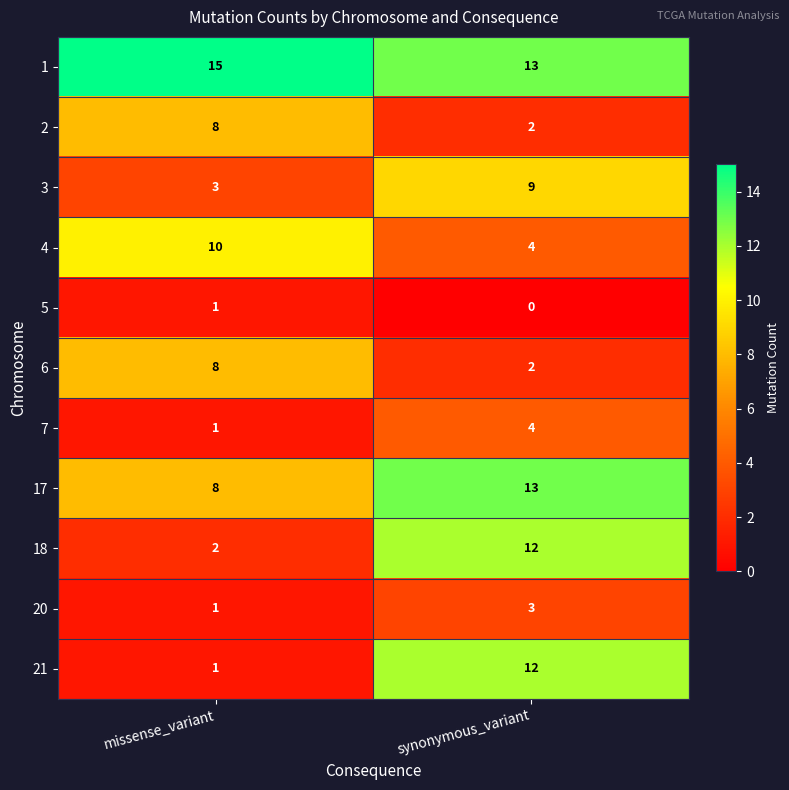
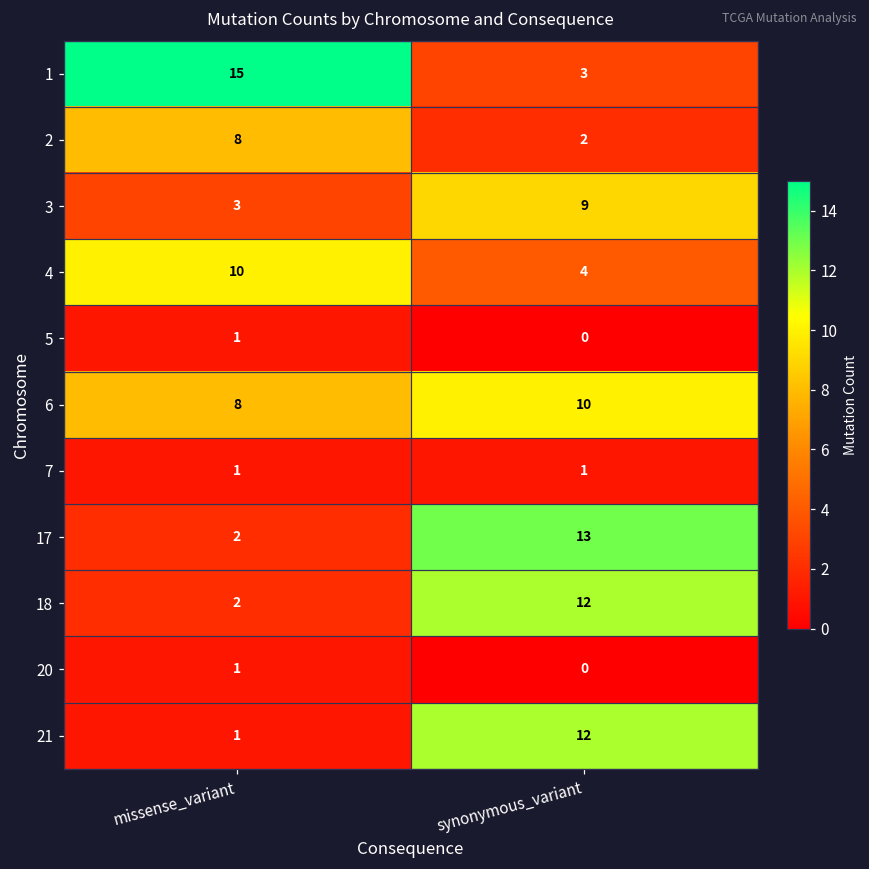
  {
    "1": {
      "missense_variant": 15,
-     "synonymous_variant": 13
+     "synonymous_variant": 3
    },
    "2": {
      "missense_variant": 8,
      "synonymous_variant": 2
    },
    "3": {
      "missense_variant": 3,
      "synonymous_variant": 9
    },
    "4": {
      "missense_variant": 10,
      "synonymous_variant": 4
    },
    "5": {
      "missense_variant": 1,
      "synonymous_variant": 0
    },
    "6": {
      "missense_variant": 8,
-     "synonymous_variant": 2
+     "synonymous_variant": 10
    },
    "7": {
      "missense_variant": 1,
-     "synonymous_variant": 4
+     "synonymous_variant": 1
    },
    "17": {
-     "missense_variant": 8,
+     "missense_variant": 2,
      "synonymous_variant": 13
    },
    "18": {
      "missense_variant": 2,
      "synonymous_variant": 12
    },
    "20": {
      "missense_variant": 1,
-     "synonymous_variant": 3
+     "synonymous_variant": 0
    },
    "21": {
      "missense_variant": 1,
      "synonymous_variant": 12
    }
  }
